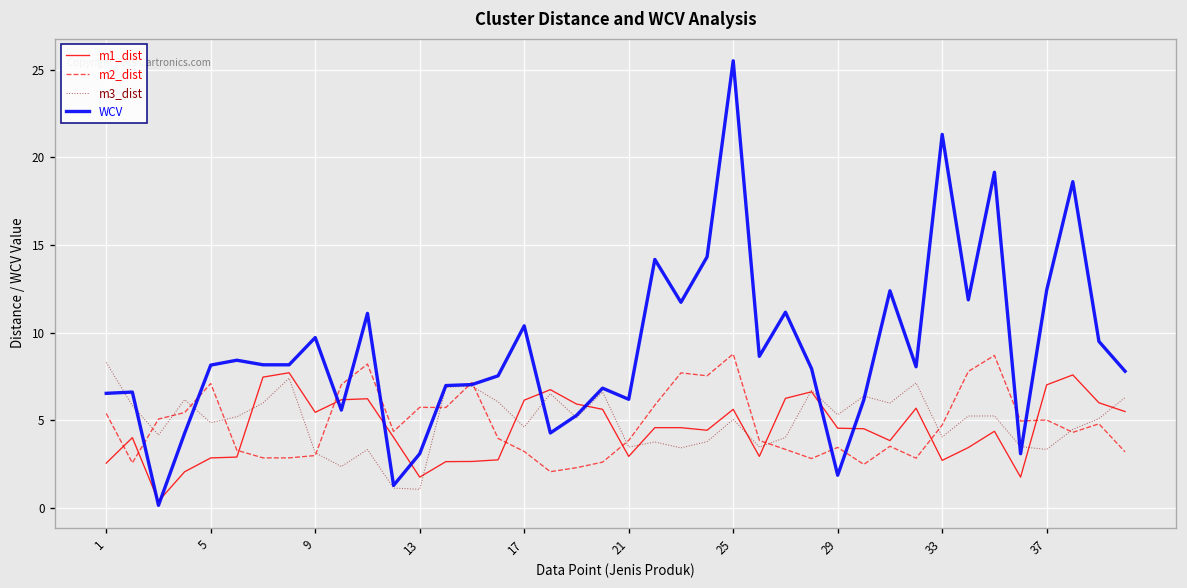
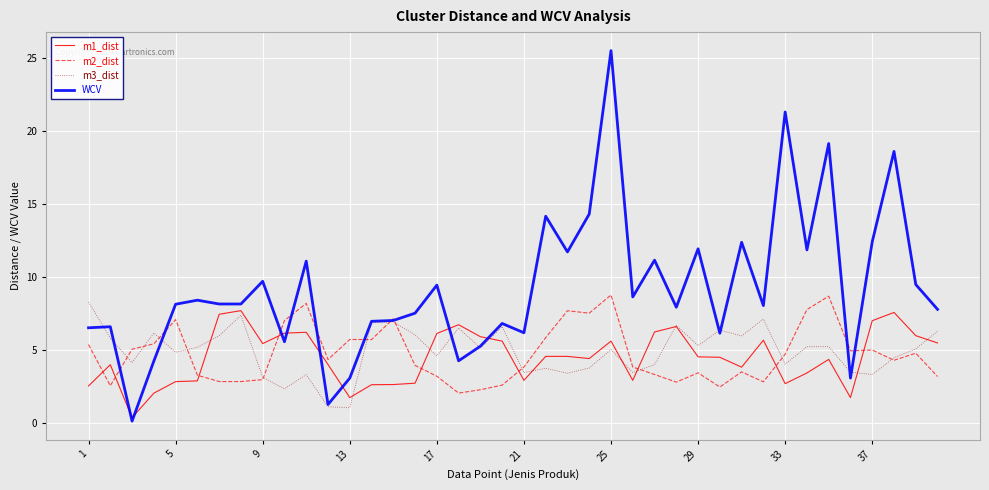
  {
    "m3_dist": {
      "1": 8.3,
      "5": 4.9,
      "13": 1.1,
      "17": 4.6,
      "21": 3.5,
      "25": 5.1,
      "29": 5.3,
      "33": 4.0,
      "37": 3.3
    },
    "WCV": {
      "1": 6.5,
      "5": 8.1,
      "9": 9.7,
      "13": 3.1,
-     "17": 10.4,
+     "17": 9.5,
      "21": 6.2,
      "25": 25.5,
-     "29": 1.9,
+     "29": 11.9,
      "33": 21.3,
      "37": 12.4
    }
  }
